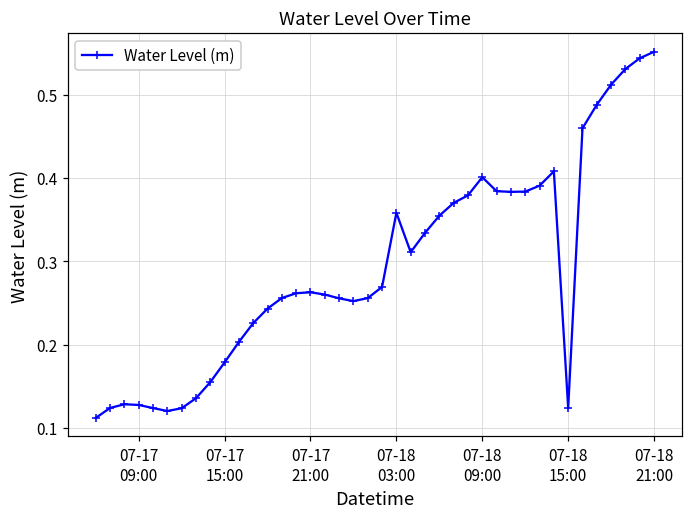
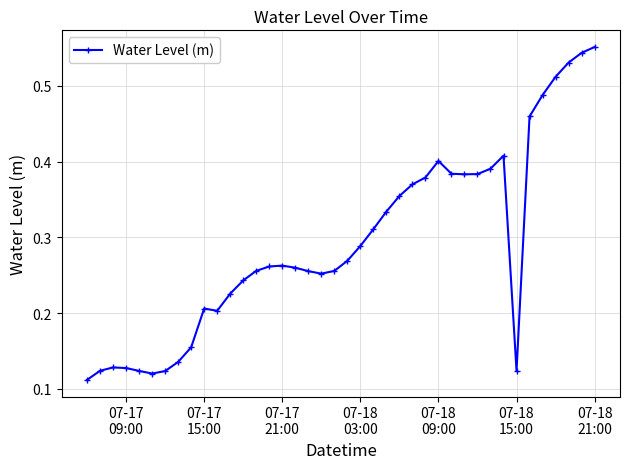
  {
    "07-17 09:00": 0.13,
-   "07-17 15:00": 0.18,
+   "07-17 15:00": 0.21,
    "07-17 21:00": 0.26,
-   "07-18 03:00": 0.36,
+   "07-18 03:00": 0.29,
    "07-18 09:00": 0.40,
    "07-18 15:00": 0.12,
    "07-18 21:00": 0.55
  }
